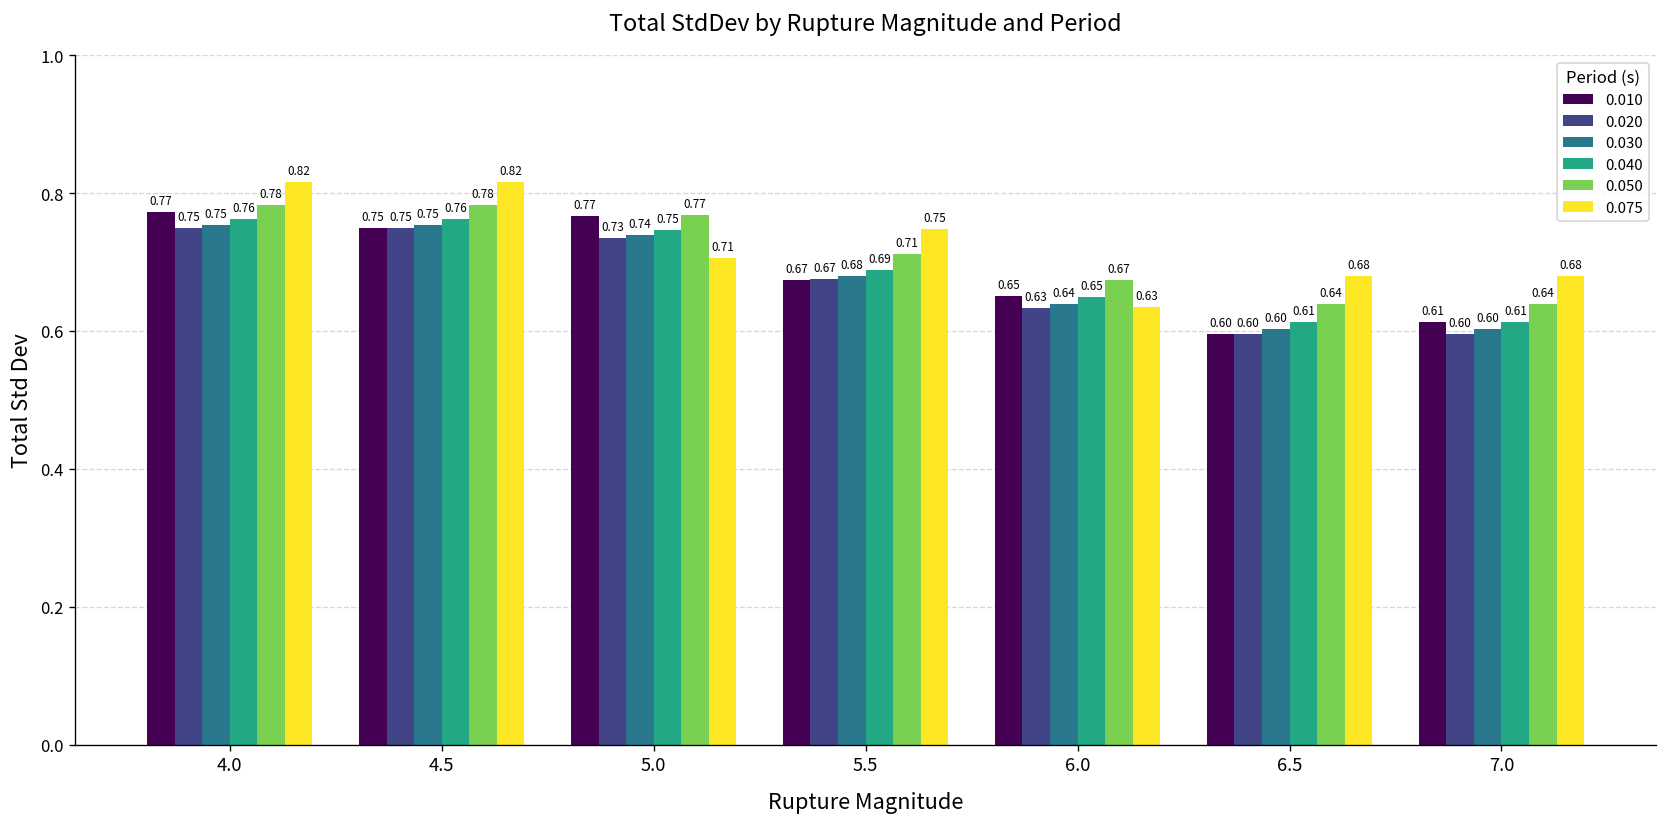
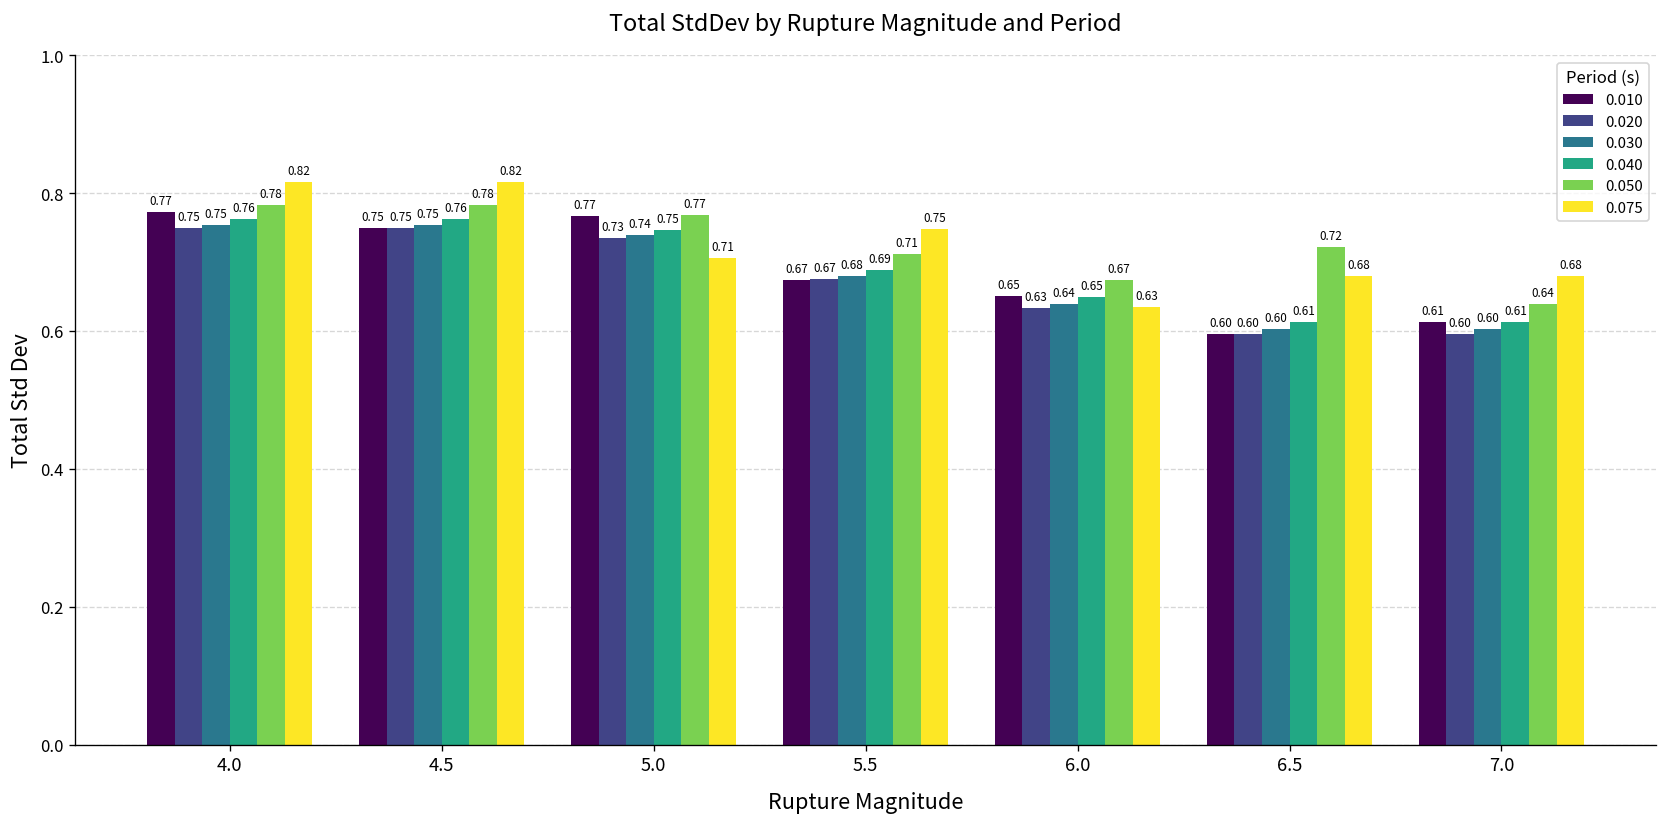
  {
    "0.010": {
      "4.0": 0.77,
      "4.5": 0.75,
      "5.0": 0.77,
      "5.5": 0.67,
      "6.0": 0.65,
      "6.5": 0.60,
      "7.0": 0.61
    },
    "0.050": {
      "4.0": 0.78,
      "4.5": 0.78,
      "5.0": 0.77,
      "5.5": 0.71,
      "6.0": 0.67,
-     "6.5": 0.64,
+     "6.5": 0.72,
      "7.0": 0.64
    },
    "0.075": {
      "4.0": 0.82,
      "4.5": 0.82,
      "5.0": 0.71,
      "5.5": 0.75,
      "6.0": 0.63,
      "6.5": 0.68,
      "7.0": 0.68
    }
  }
